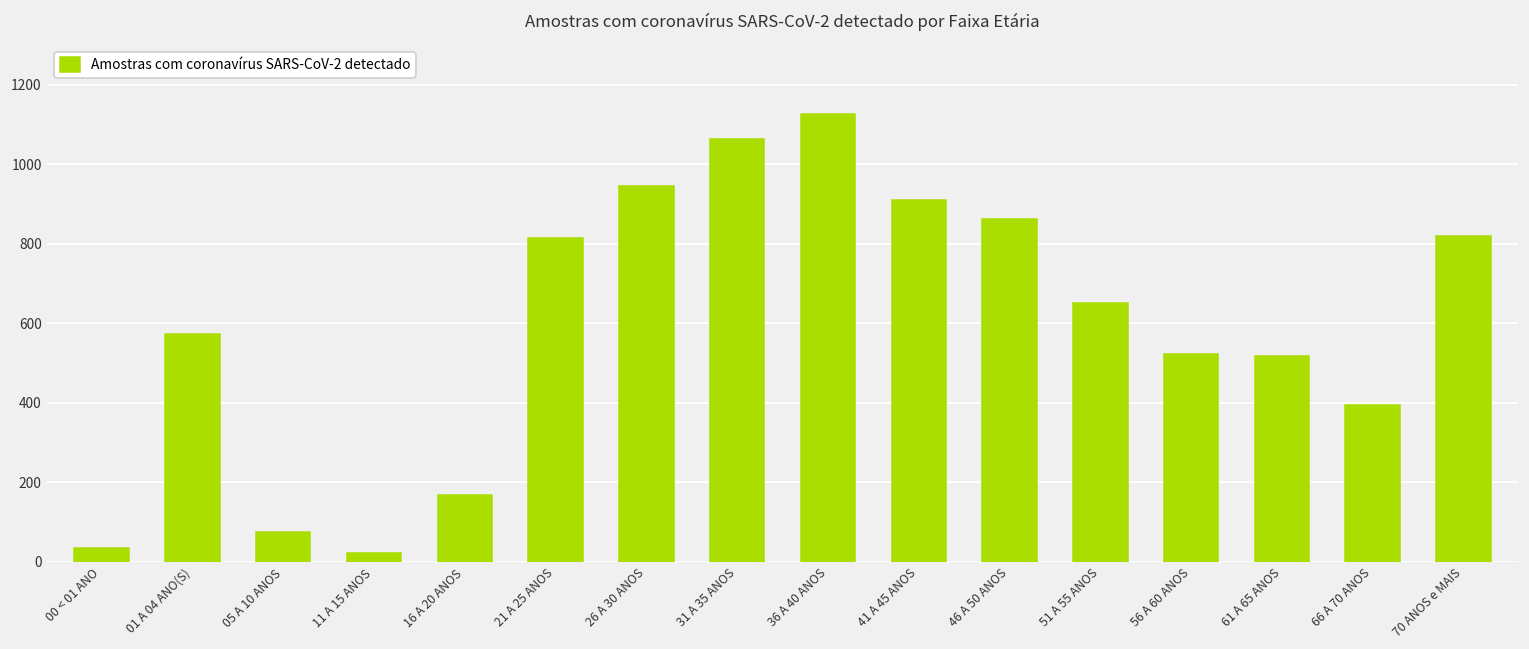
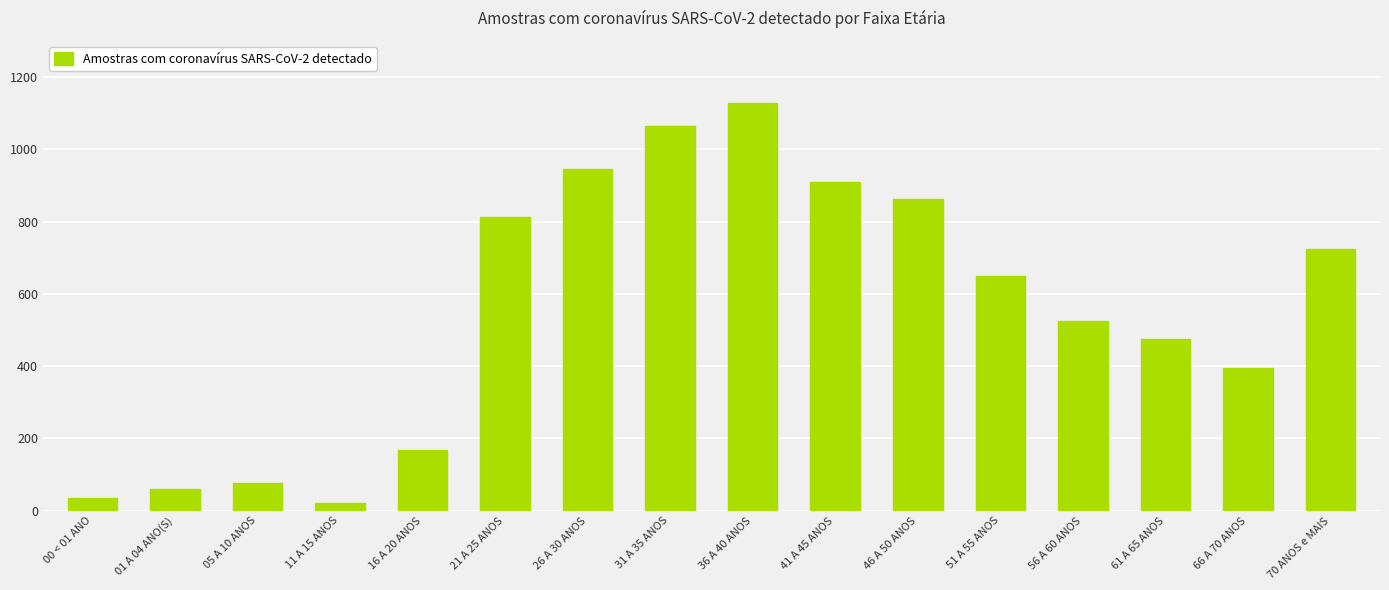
  {
    "00 < 01 ANO": 40,
-   "01 A 04 ANO(S)": 570,
+   "01 A 04 ANO(S)": 60,
    "05 A 10 ANOS": 80,
    "11 A 15 ANOS": 20,
    "16 A 20 ANOS": 170,
    "21 A 25 ANOS": 810,
    "26 A 30 ANOS": 950,
    "31 A 35 ANOS": 1060,
    "36 A 40 ANOS": 1130,
    "41 A 45 ANOS": 910,
    "46 A 50 ANOS": 860,
    "51 A 55 ANOS": 650,
    "56 A 60 ANOS": 520,
-   "61 A 65 ANOS": 520,
+   "61 A 65 ANOS": 480,
    "66 A 70 ANOS": 400,
-   "70 ANOS e MAIS": 820
+   "70 ANOS e MAIS": 720
  }
